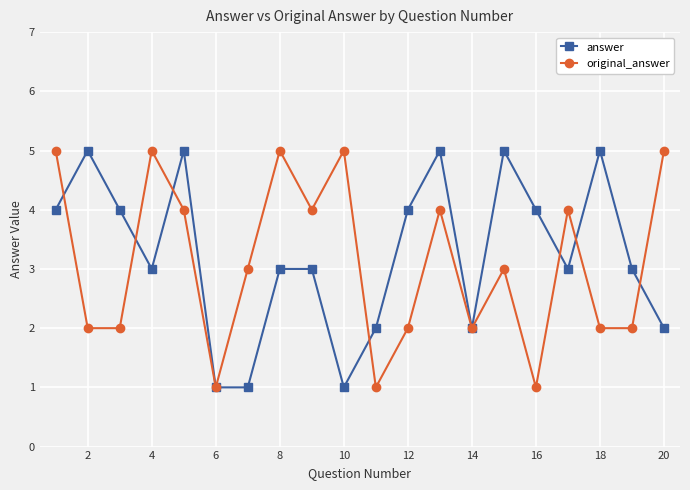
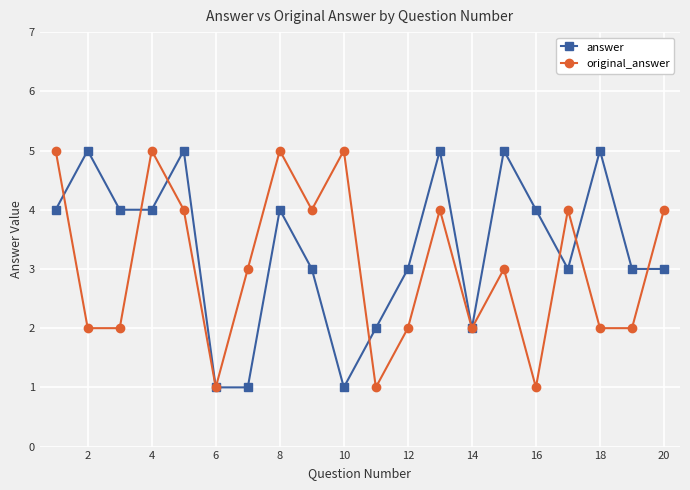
  {
    "answer": {
      "2": 5,
-     "4": 3,
-     "8": 3,
+     "4": 4,
+     "8": 4,
      "10": 1,
-     "12": 4,
+     "12": 3,
      "16": 4,
      "18": 5,
-     "20": 2
+     "20": 3
    },
    "original_answer": {
      "2": 2,
      "4": 5,
      "8": 5,
      "10": 5,
      "12": 2,
      "16": 1,
      "18": 2,
-     "20": 5
+     "20": 4
    }
  }
